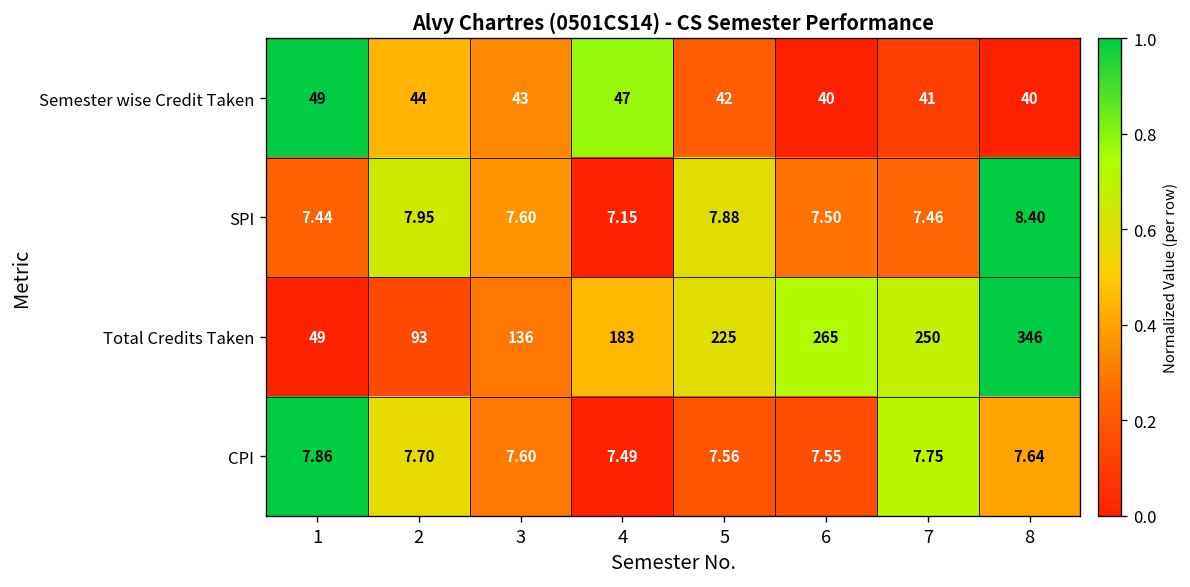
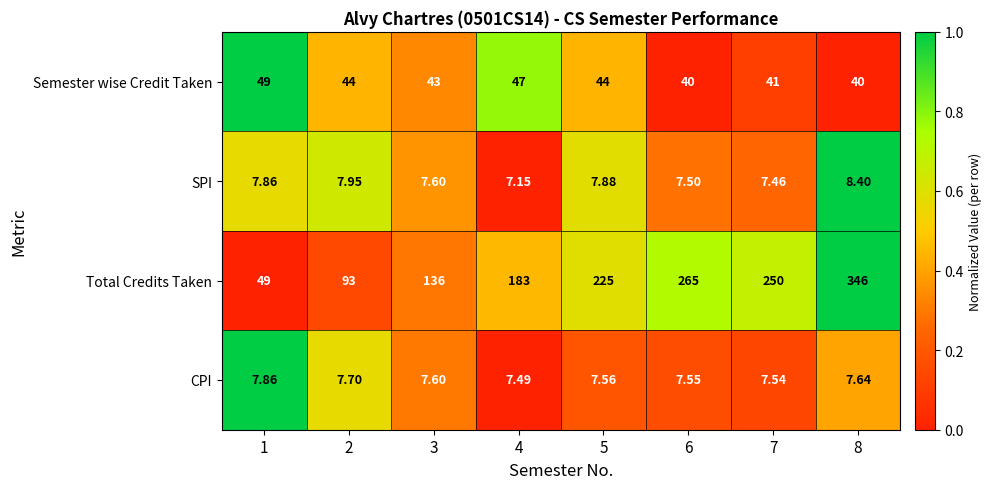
  {
    "Semester wise Credit Taken": {
      "1": 49,
      "2": 44,
      "3": 43,
      "4": 47,
-     "5": 42,
+     "5": 44,
      "6": 40,
      "7": 41,
      "8": 40
    },
    "SPI": {
-     "1": 7.44,
+     "1": 7.86,
      "2": 7.95,
      "3": 7.60,
      "4": 7.15,
      "5": 7.88,
      "6": 7.50,
      "7": 7.46,
      "8": 8.40
    },
    "Total Credits Taken": {
      "1": 49,
      "2": 93,
      "3": 136,
      "4": 183,
      "5": 225,
      "6": 265,
      "7": 250,
      "8": 346
    },
    "CPI": {
      "1": 7.86,
      "2": 7.70,
      "3": 7.60,
      "4": 7.49,
      "5": 7.56,
      "6": 7.55,
-     "7": 7.75,
+     "7": 7.54,
      "8": 7.64
    }
  }
